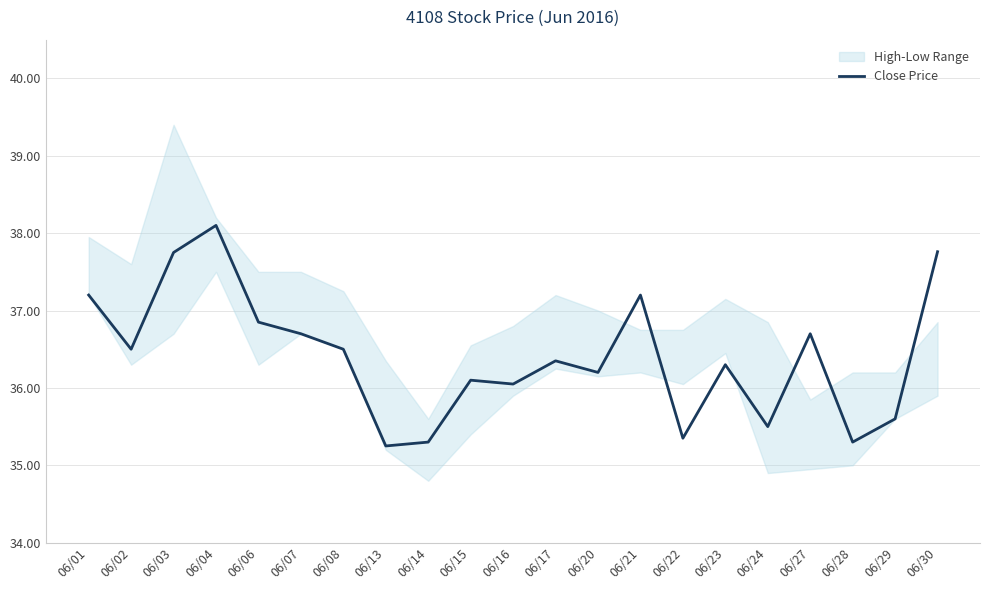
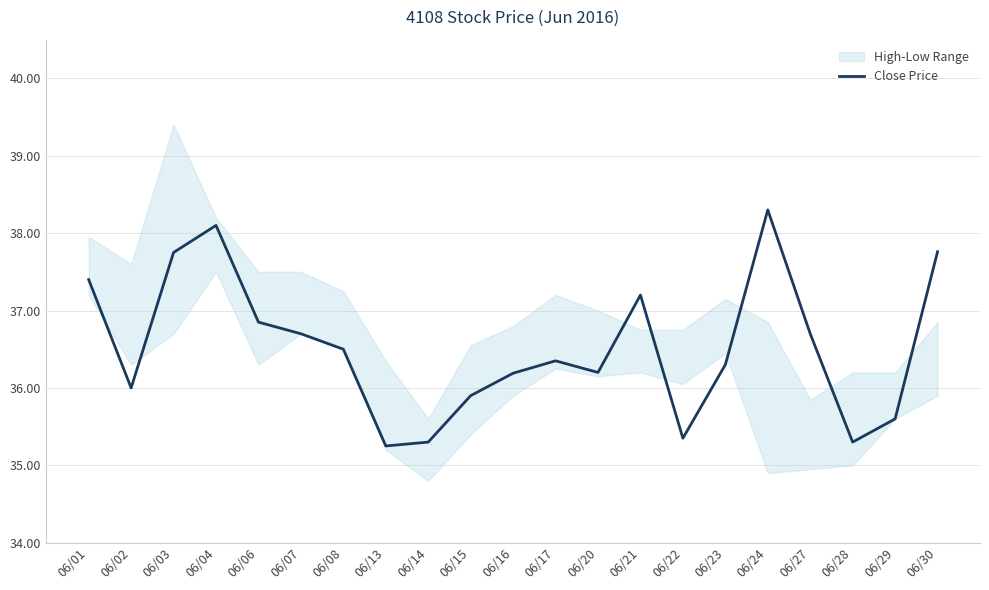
  {
    "Close Price": {
-     "06/01": 37.2,
-     "06/02": 36.5,
+     "06/01": 37.4,
+     "06/02": 36.0,
      "06/03": 37.8,
      "06/04": 38.1,
      "06/06": 36.9,
      "06/07": 36.7,
      "06/08": 36.5,
      "06/13": 35.3,
      "06/14": 35.3,
-     "06/15": 36.1,
-     "06/16": 36.1,
+     "06/15": 35.9,
+     "06/16": 36.2,
      "06/17": 36.4,
      "06/20": 36.2,
      "06/21": 37.2,
      "06/22": 35.4,
      "06/23": 36.3,
-     "06/24": 35.5,
+     "06/24": 38.3,
      "06/27": 36.7,
      "06/28": 35.3,
      "06/29": 35.6,
      "06/30": 37.8
    }
  }
